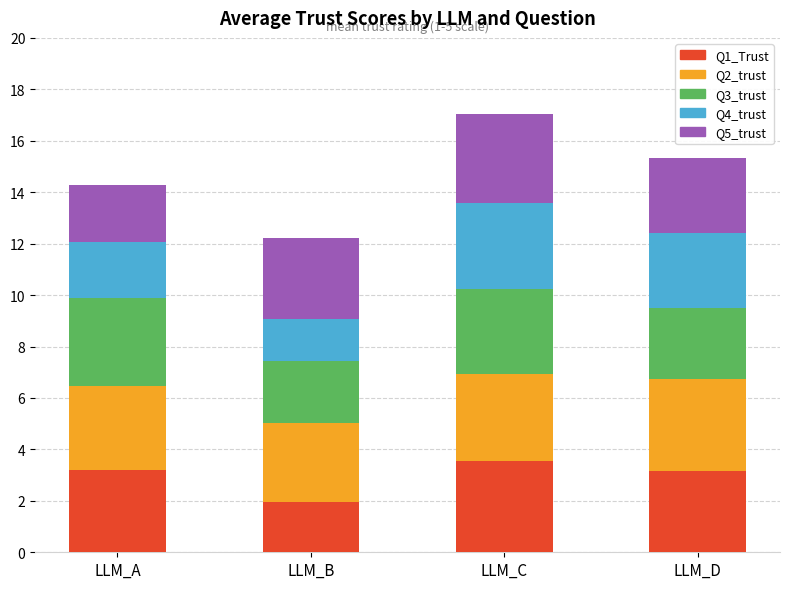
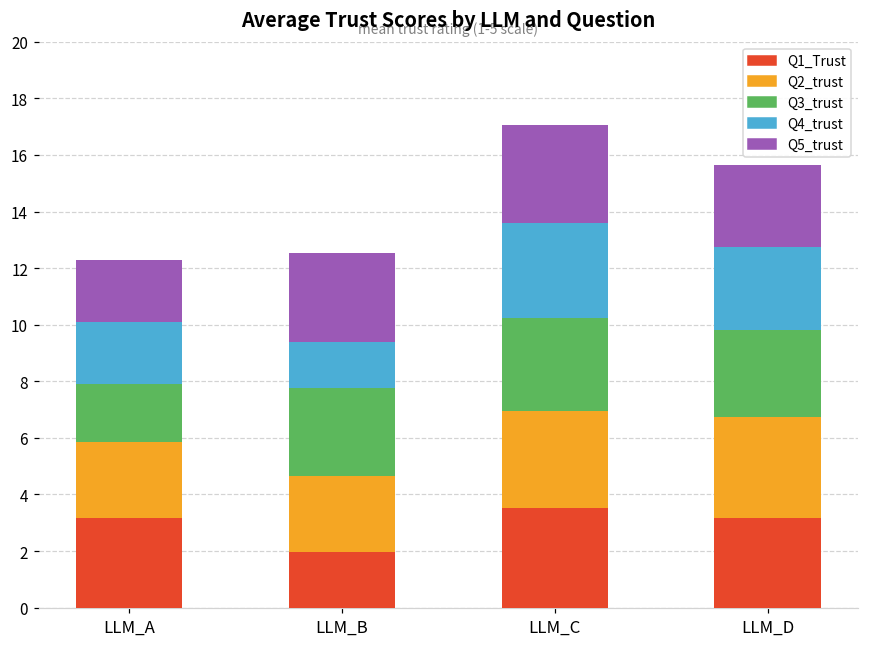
  {
    "Q1_Trust": {
      "LLM_A": 3.2,
      "LLM_B": 2.0,
      "LLM_C": 3.5,
      "LLM_D": 3.2
    },
    "Q2_trust": {
-     "LLM_A": 3.3,
-     "LLM_B": 3.0,
+     "LLM_A": 2.7,
+     "LLM_B": 2.7,
      "LLM_C": 3.4,
      "LLM_D": 3.6
    },
    "Q3_trust": {
-     "LLM_A": 3.5,
-     "LLM_B": 2.4,
+     "LLM_A": 2.1,
+     "LLM_B": 3.1,
      "LLM_C": 3.3,
-     "LLM_D": 2.7
+     "LLM_D": 3.1
    },
    "Q4_trust": {
      "LLM_A": 2.2,
      "LLM_B": 1.6,
      "LLM_C": 3.3,
      "LLM_D": 2.9
    },
    "Q5_trust": {
      "LLM_A": 2.2,
      "LLM_B": 3.1,
      "LLM_C": 3.5,
      "LLM_D": 2.9
    }
  }
